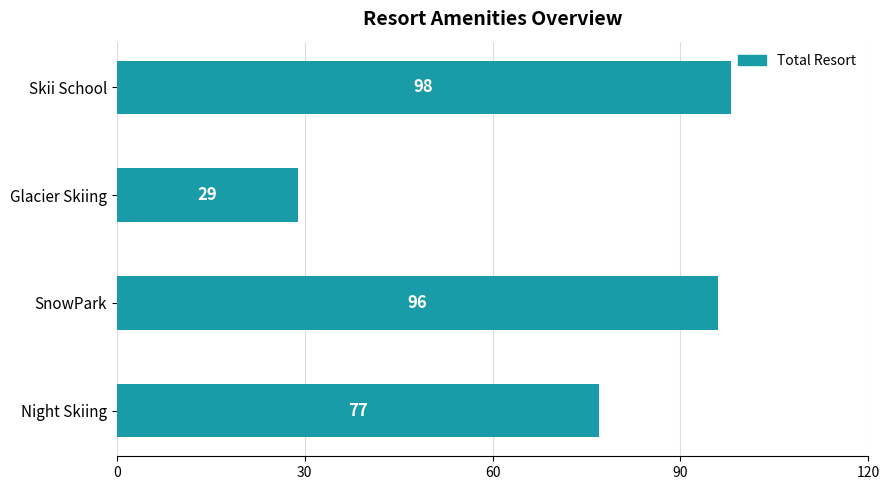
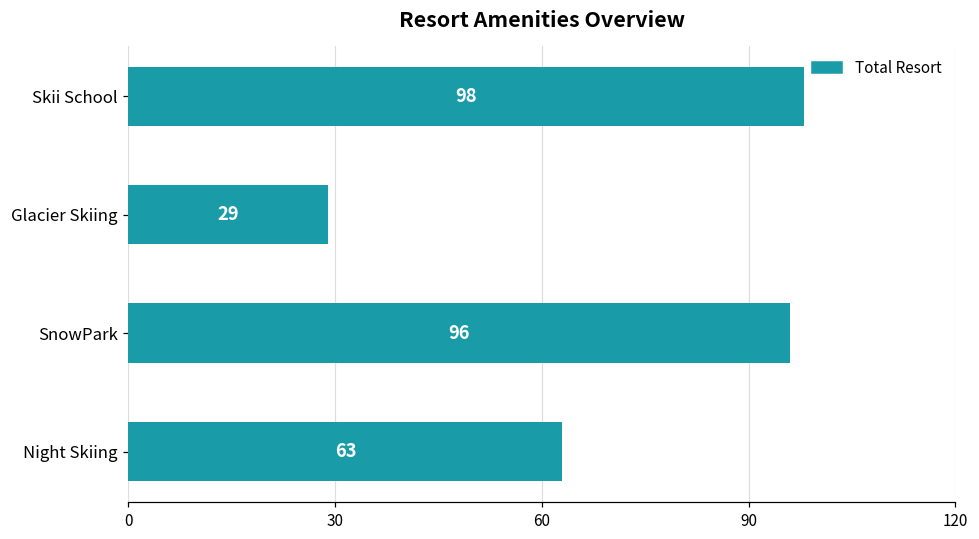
  {
    "Skii School": 98,
    "Glacier Skiing": 29,
    "SnowPark": 96,
-   "Night Skiing": 77
+   "Night Skiing": 63
  }
